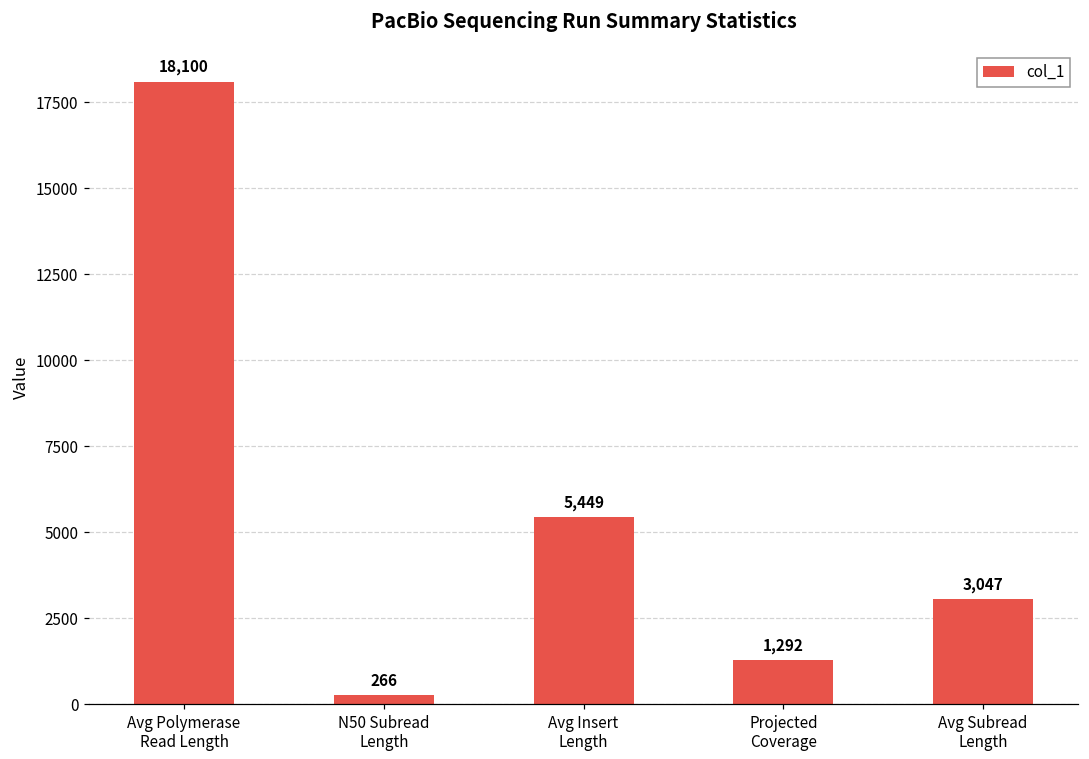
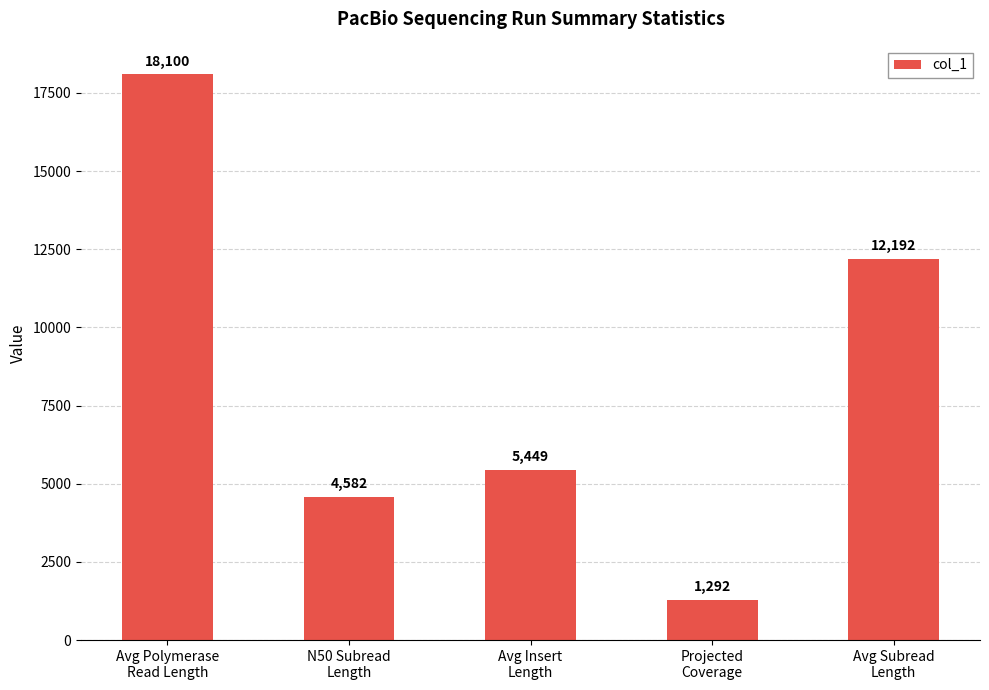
  {
    "Avg Polymerase Read Length": "18,100",
-   "N50 Subread Length": "266",
+   "N50 Subread Length": "4,582",
    "Avg Insert Length": "5,449",
    "Projected Coverage": "1,292",
-   "Avg Subread Length": "3,047"
+   "Avg Subread Length": "12,192"
  }
